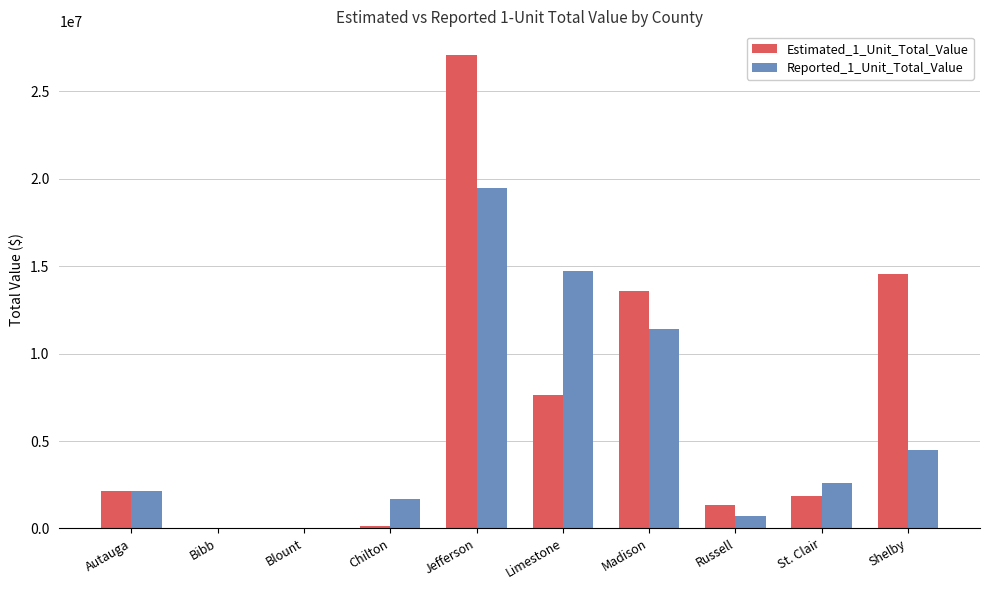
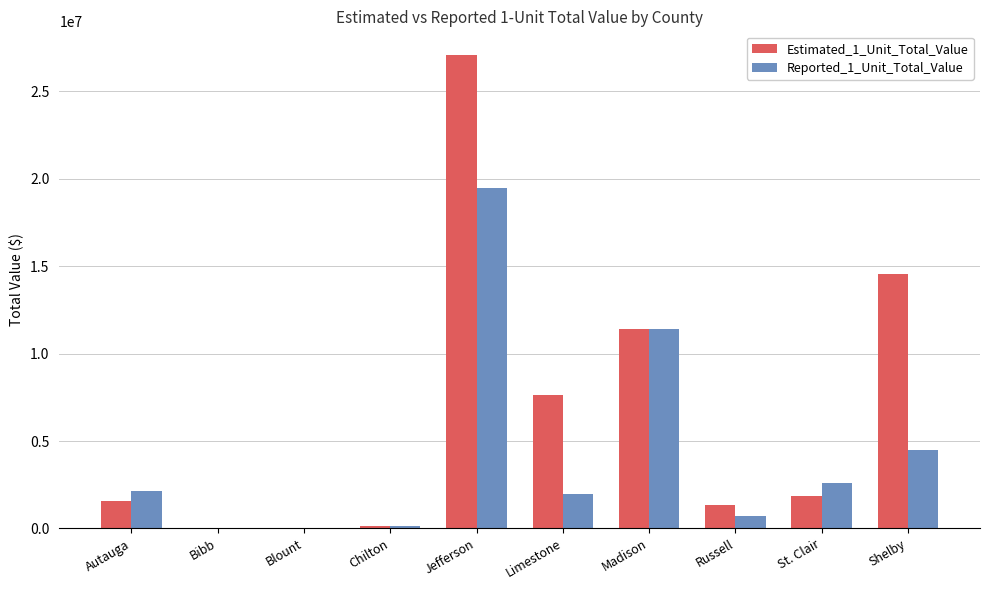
  {
    "Estimated_1_Unit_Total_Value": {
-     "Autauga": 2100000,
+     "Autauga": 1600000,
      "Bibb": 0,
      "Blount": 0,
      "Chilton": 200000,
      "Jefferson": 27100000,
      "Limestone": 7700000,
-     "Madison": 13600000,
+     "Madison": 11400000,
      "Russell": 1300000,
      "St. Clair": 1800000,
      "Shelby": 14500000
    },
    "Reported_1_Unit_Total_Value": {
      "Autauga": 2100000,
      "Bibb": 0,
      "Blount": 0,
-     "Chilton": 1700000,
+     "Chilton": 200000,
      "Jefferson": 19500000,
-     "Limestone": 14700000,
+     "Limestone": 1900000,
      "Madison": 11400000,
      "Russell": 700000,
      "St. Clair": 2600000,
      "Shelby": 4500000
    }
  }
